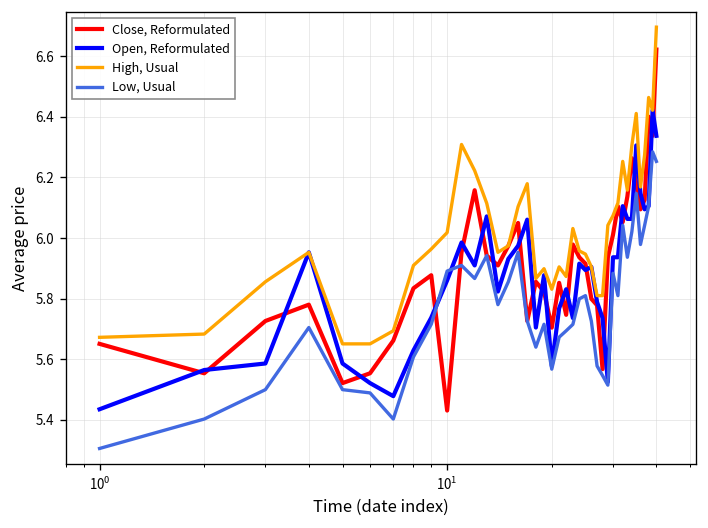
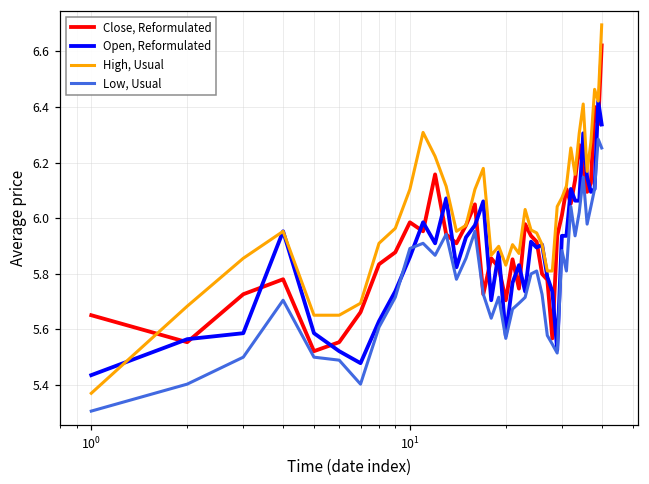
  {
    "Close, Reformulated": {
      "10^0": 5.65,
-     "10^1": 5.43
+     "10^1": 5.99
    },
    "Open, Reformulated": {
      "10^0": 5.44,
      "10^1": 5.86
    },
    "High, Usual": {
-     "10^0": 5.67,
-     "10^1": 6.02
+     "10^0": 5.37,
+     "10^1": 6.10
    },
    "Low, Usual": {
      "10^0": 5.31,
      "10^1": 5.89
    }
  }
